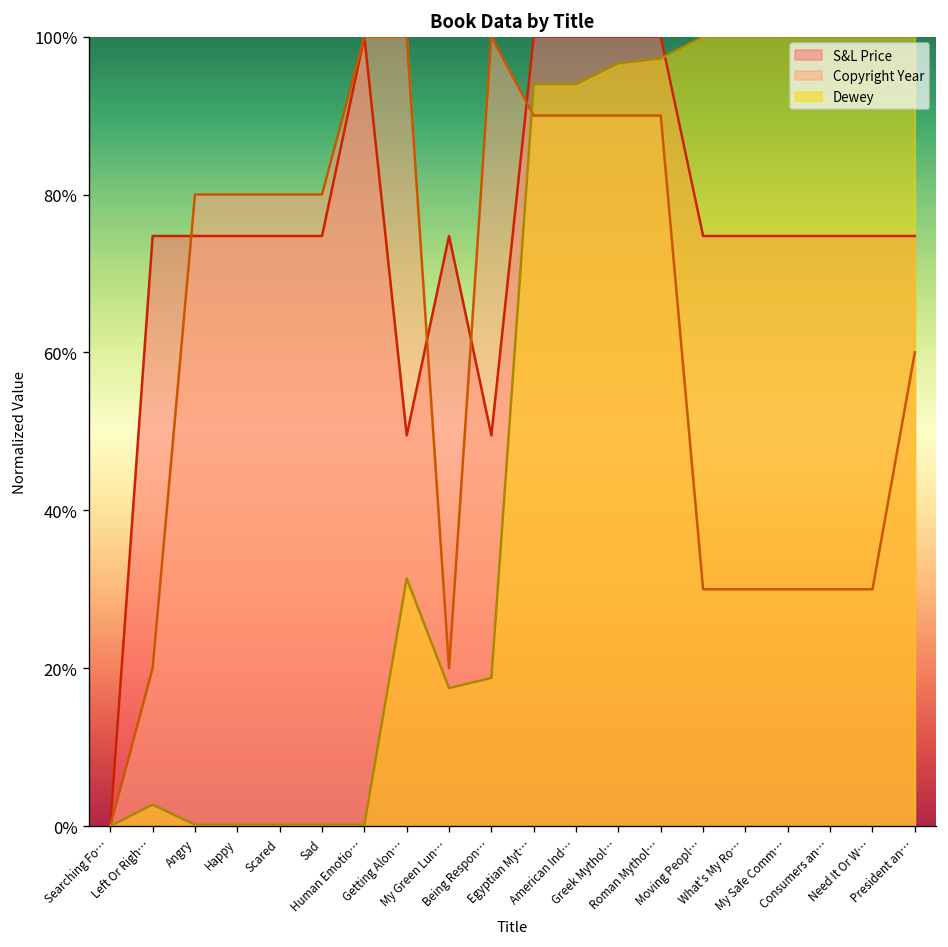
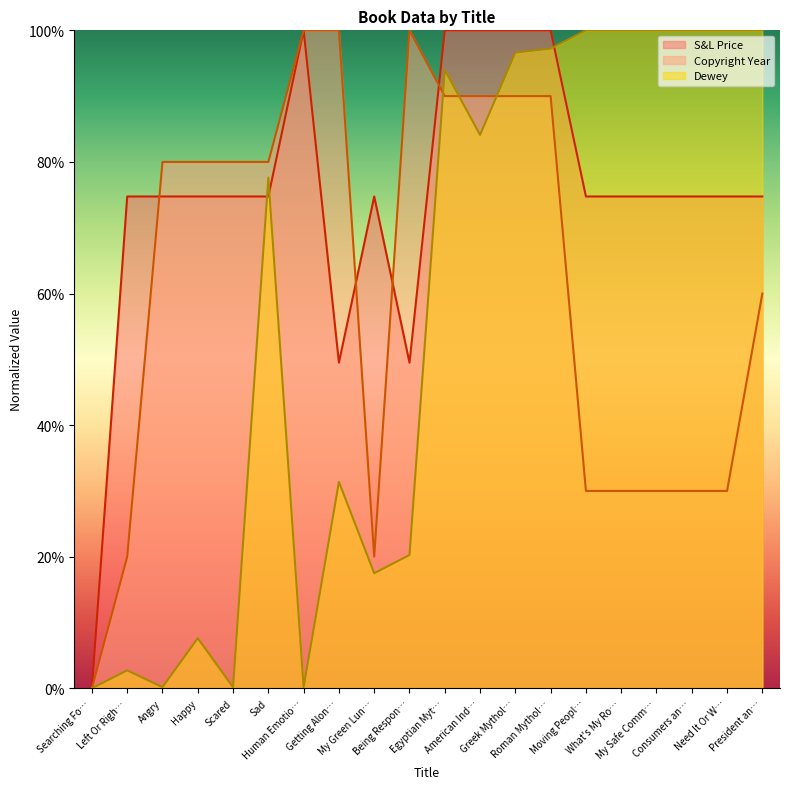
  {
    "Dewey": {
      "Left Or Righ…": "3%",
      "Angry": "0%",
-     "Happy": "0%",
+     "Happy": "8%",
      "Scared": "0%",
-     "Sad": "0%",
+     "Sad": "78%",
      "Human Emotio…": "0%",
      "Getting Alon…": "31%",
      "My Green Lun…": "17%",
-     "Being Respon…": "19%",
+     "Being Respon…": "20%",
      "Egyptian Myt…": "94%",
-     "American Ind…": "94%",
+     "American Ind…": "84%",
      "Greek Mythol…": "97%",
      "Roman Mythol…": "97%",
      "Moving Peopl…": "100%",
      "What's My Ro…": "100%",
      "My Safe Comm…": "100%",
      "Consumers an…": "100%",
      "Need It Or W…": "100%",
      "President an…": "100%"
    }
  }
